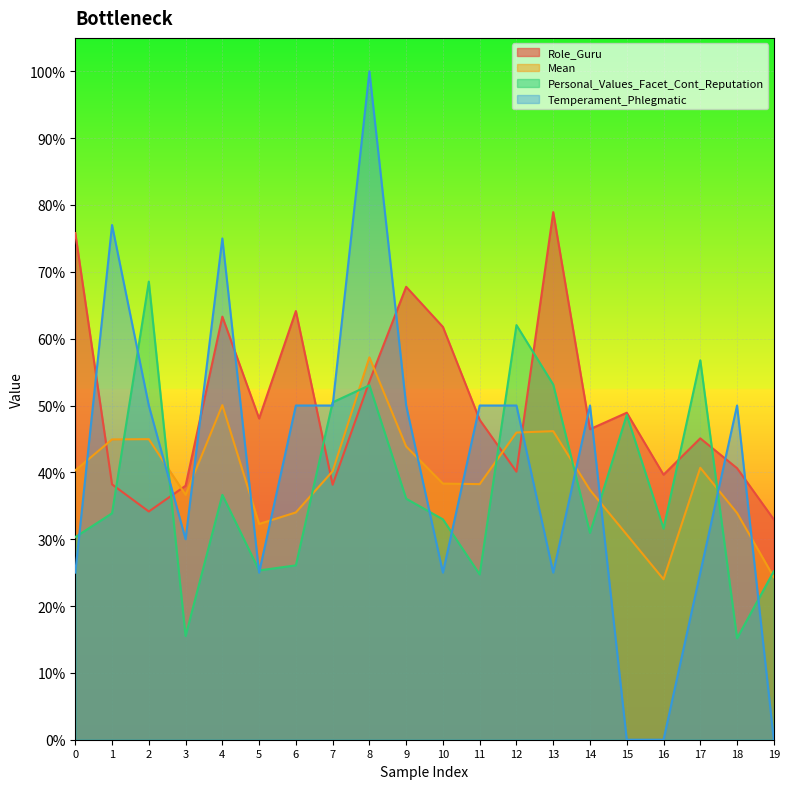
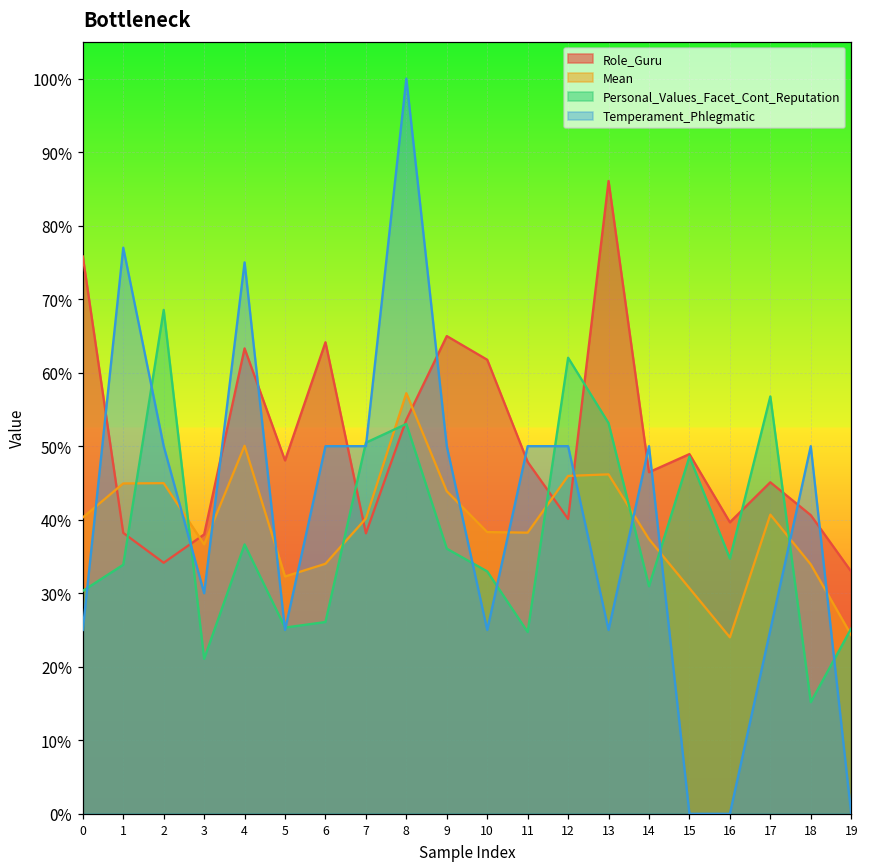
  {
    "Role_Guru": {
      "0": "76%",
      "1": "38%",
      "2": "34%",
      "3": "38%",
      "4": "63%",
      "5": "48%",
      "6": "64%",
      "7": "38%",
      "8": "54%",
-     "9": "68%",
+     "9": "65%",
      "10": "62%",
      "11": "48%",
      "12": "40%",
-     "13": "79%",
+     "13": "86%",
      "14": "46%",
      "16": "40%",
      "17": "45%",
      "18": "41%",
      "19": "33%"
    },
    "Mean": {
      "0": "40%",
      "1": "45%",
      "2": "45%",
      "3": "37%",
      "4": "50%",
      "5": "32%",
      "6": "34%",
      "7": "40%",
      "8": "57%",
      "9": "44%",
      "10": "38%",
      "11": "38%",
      "12": "46%",
      "13": "46%",
      "14": "37%",
      "15": "31%",
      "16": "24%",
      "17": "41%",
      "18": "34%",
      "19": "24%"
    },
    "Personal_Values_Facet_Cont_Reputation": {
      "0": "30%",
      "1": "34%",
      "2": "69%",
-     "3": "16%",
+     "3": "21%",
      "4": "37%",
      "6": "26%",
      "7": "50%",
      "8": "53%",
      "9": "36%",
      "10": "33%",
      "11": "25%",
      "12": "62%",
      "13": "53%",
      "14": "31%",
-     "16": "32%",
+     "16": "35%",
      "17": "57%",
      "18": "15%",
      "19": "25%"
    },
    "Temperament_Phlegmatic": {
      "0": "25%",
      "1": "77%",
      "2": "50%",
      "3": "30%",
      "4": "75%",
      "6": "50%",
      "7": "50%",
      "8": "100%",
      "9": "50%",
      "10": "25%",
      "11": "50%",
      "12": "50%",
      "13": "25%",
      "14": "50%",
      "15": "0%",
      "16": "0%",
      "17": "25%",
      "18": "50%",
      "19": "0%"
    }
  }
